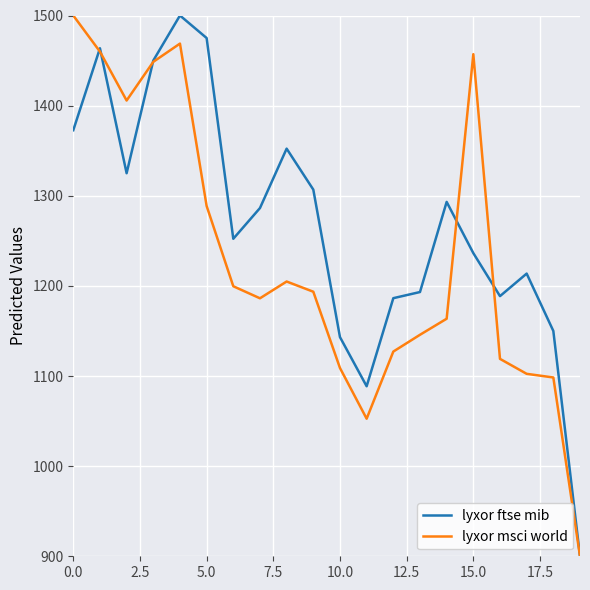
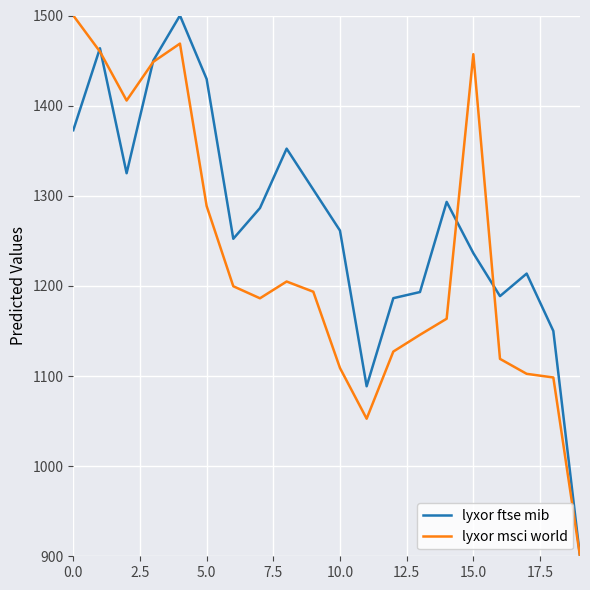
  {
    "lyxor ftse mib": {
      "0.0": 1370,
-     "5.0": 1480,
-     "10.0": 1140,
+     "5.0": 1430,
+     "10.0": 1260,
      "15.0": 1240
    },
    "lyxor msci world": {
      "0.0": 1500,
      "5.0": 1290,
      "10.0": 1110,
      "15.0": 1460
    }
  }
